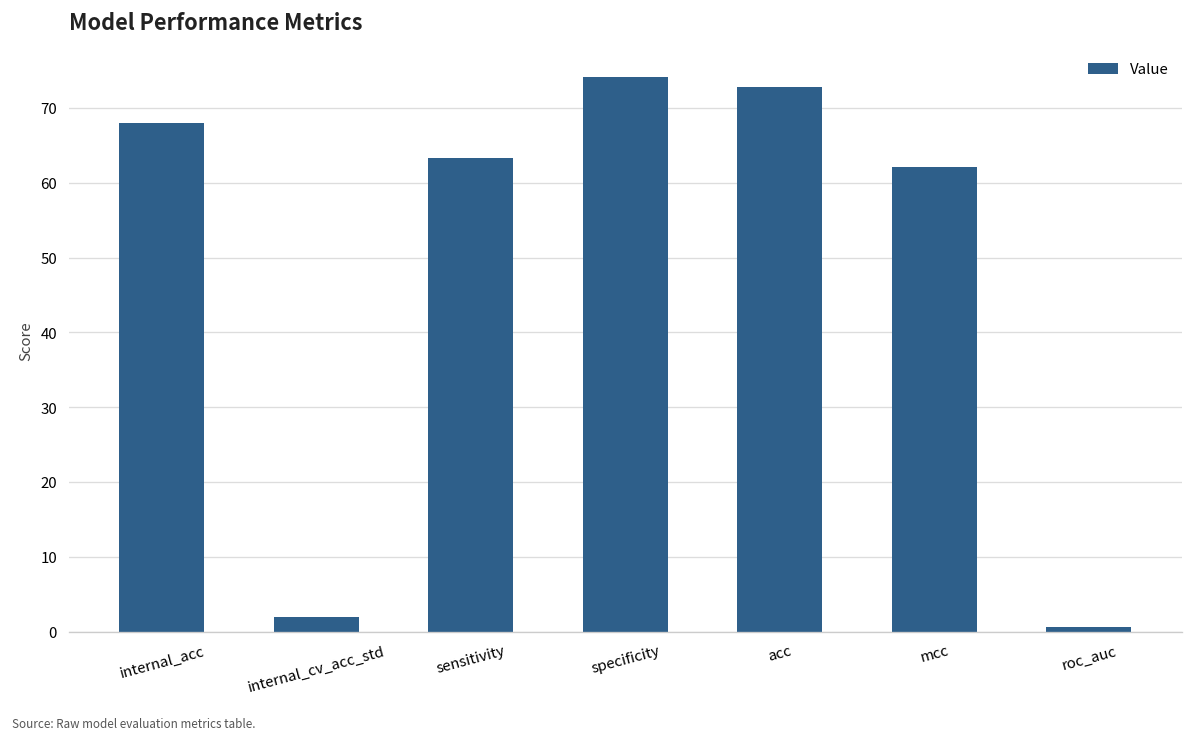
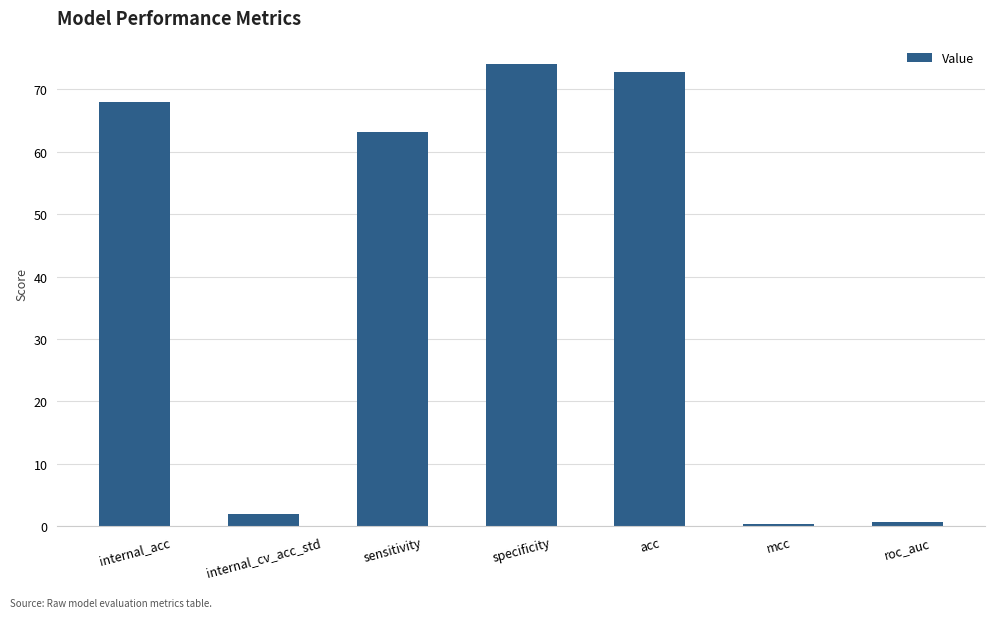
  {
    "internal_acc": 68,
    "internal_cv_acc_std": 2,
    "sensitivity": 63,
    "specificity": 74,
    "acc": 73,
-   "mcc": 62,
+   "mcc": 0,
    "roc_auc": 1
  }
